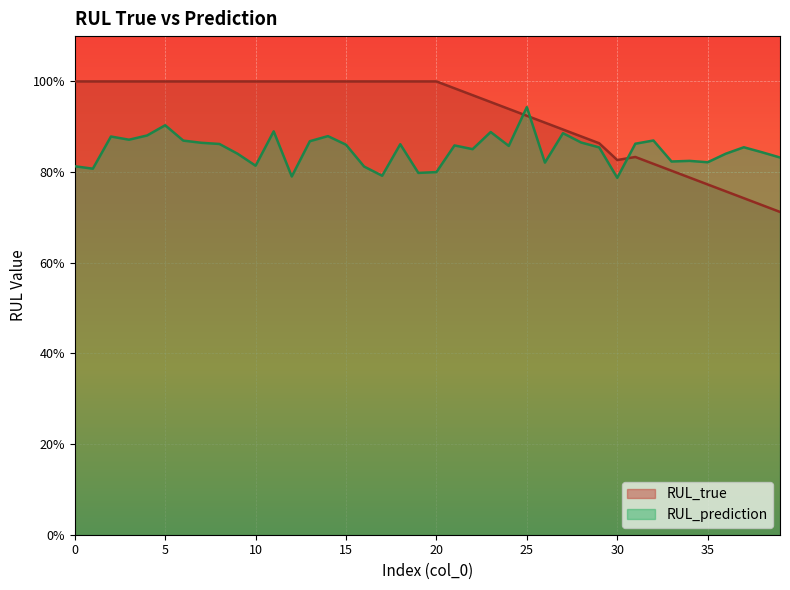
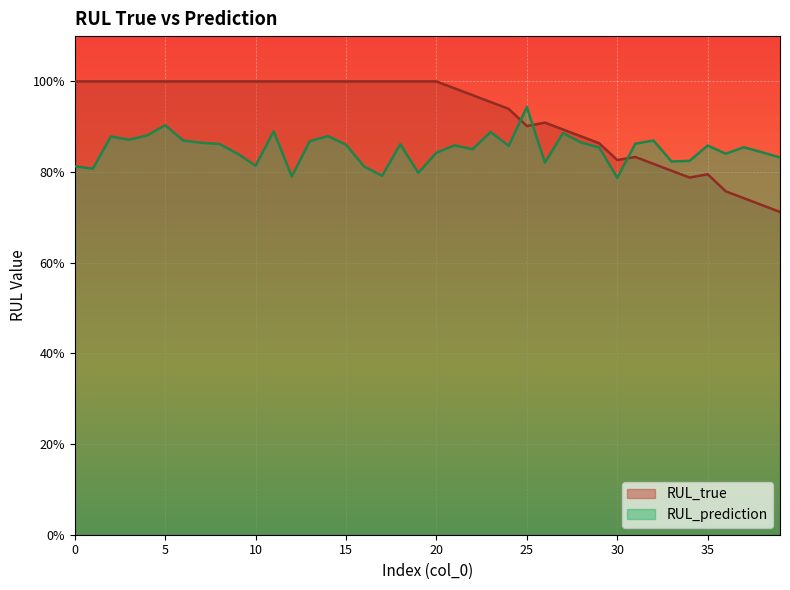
  {
    "RUL_true": {
      "0": "100%",
      "5": "100%",
      "10": "100%",
      "15": "100%",
      "20": "100%",
-     "25": "92%",
+     "25": "90%",
      "30": "83%",
-     "35": "77%"
+     "35": "80%"
    },
    "RUL_prediction": {
      "0": "81%",
      "5": "90%",
      "10": "81%",
      "15": "86%",
-     "20": "80%",
+     "20": "84%",
      "25": "94%",
      "30": "79%",
-     "35": "82%"
+     "35": "86%"
    }
  }
